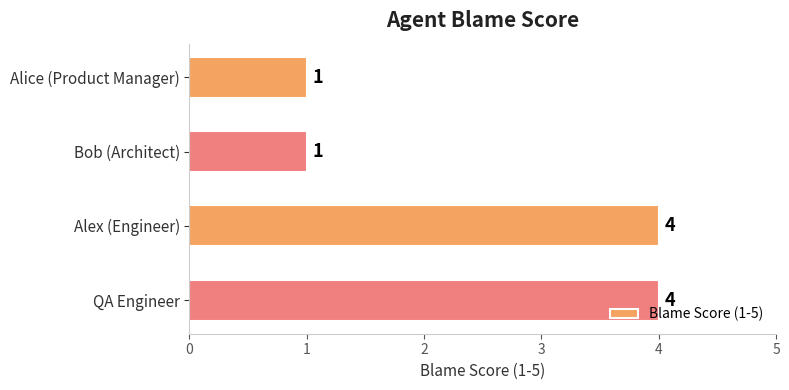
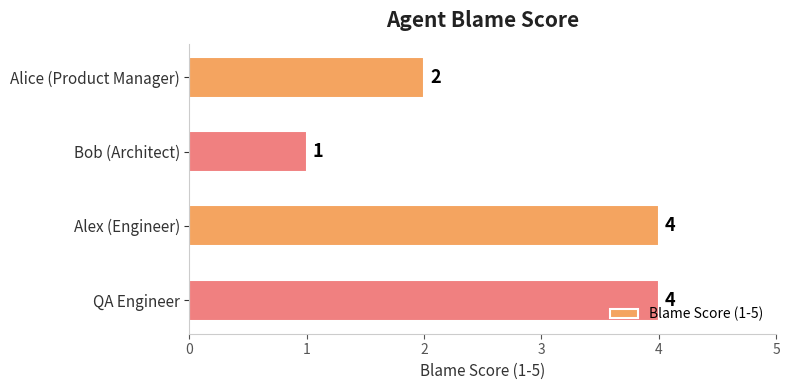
  {
-   "Alice (Product Manager)": 1,
+   "Alice (Product Manager)": 2,
    "Bob (Architect)": 1,
    "Alex (Engineer)": 4,
    "QA Engineer": 4
  }
